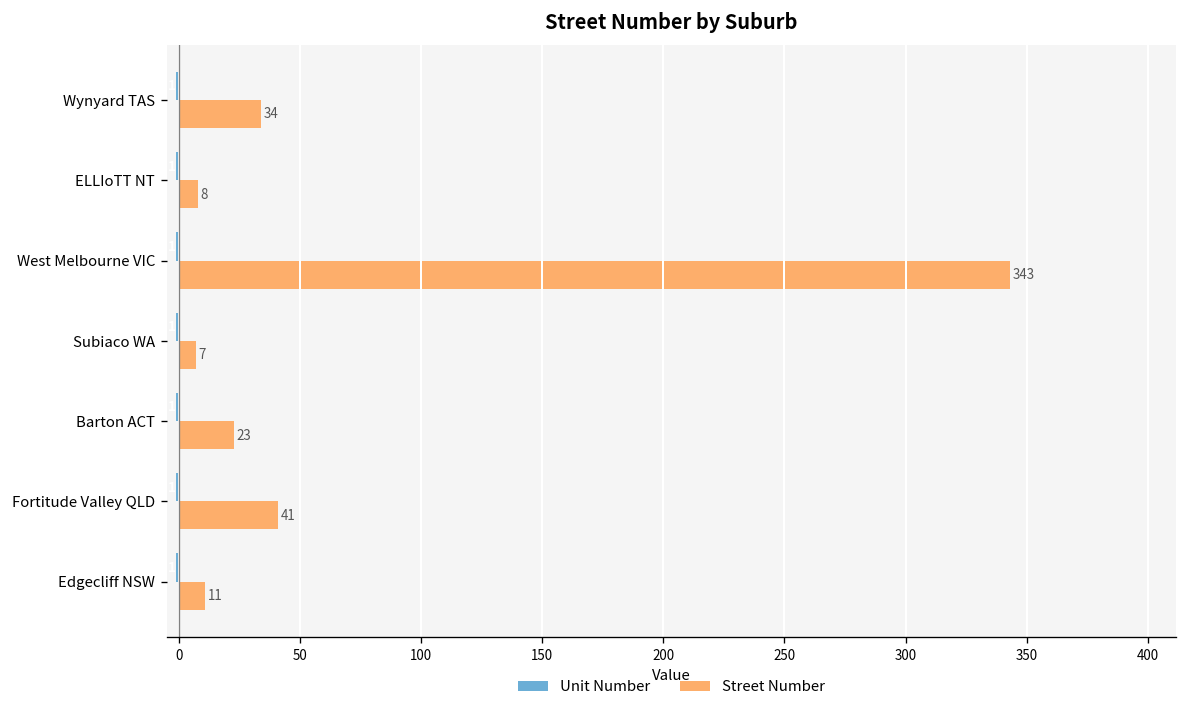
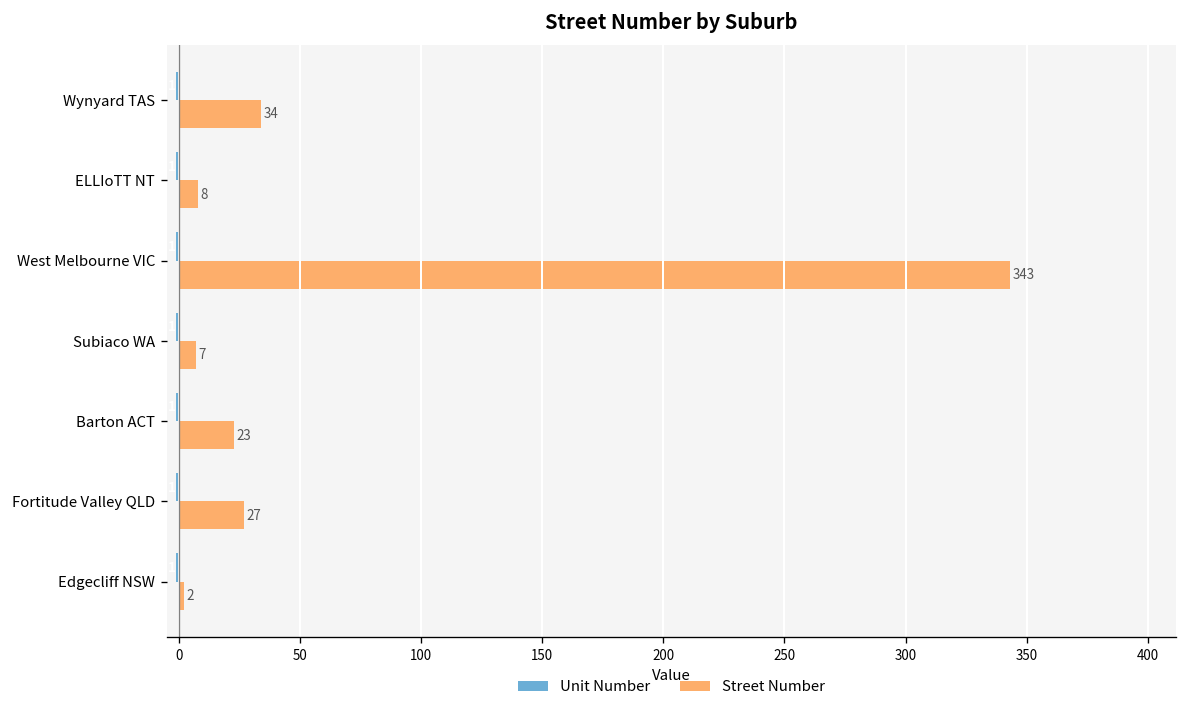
  {
    "Street Number": {
      "Wynyard TAS": 34,
      "ELLIoTT NT": 8,
      "West Melbourne VIC": 343,
      "Subiaco WA": 7,
      "Barton ACT": 23,
-     "Fortitude Valley QLD": 41,
-     "Edgecliff NSW": 11
+     "Fortitude Valley QLD": 27,
+     "Edgecliff NSW": 2
    }
  }
